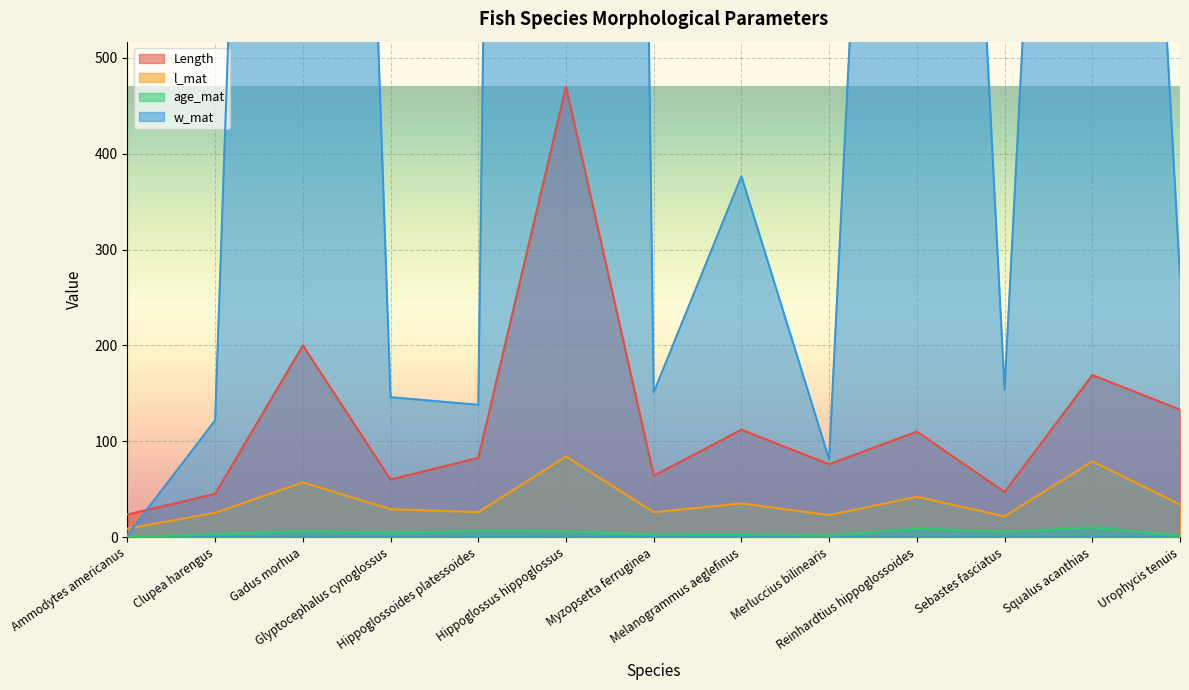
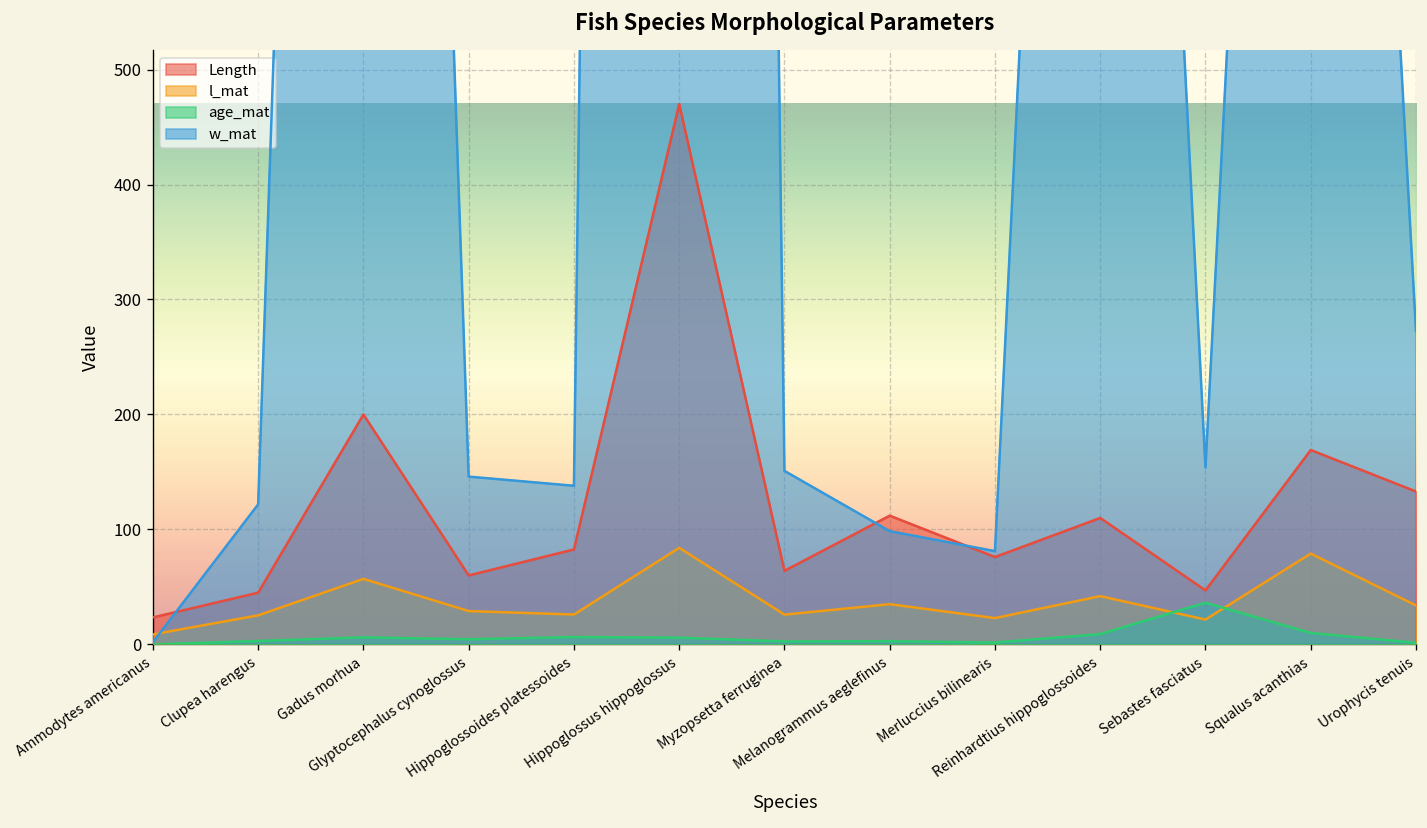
  {
    "Length": {
      "Ammodytes americanus": 20,
      "Clupea harengus": 50,
      "Gadus morhua": 200,
      "Glyptocephalus cynoglossus": 60,
      "Hippoglossoides platessoides": 80,
      "Hippoglossus hippoglossus": 470,
      "Myzopsetta ferruginea": 60,
      "Melanogrammus aeglefinus": 110,
      "Merluccius bilinearis": 80,
      "Reinhardtius hippoglossoides": 110,
      "Sebastes fasciatus": 50,
      "Squalus acanthias": 170,
      "Urophycis tenuis": 130
    },
    "l_mat": {
      "Ammodytes americanus": 10,
      "Clupea harengus": 30,
      "Gadus morhua": 60,
      "Glyptocephalus cynoglossus": 30,
      "Hippoglossoides platessoides": 30,
      "Hippoglossus hippoglossus": 80,
      "Myzopsetta ferruginea": 30,
      "Melanogrammus aeglefinus": 40,
      "Merluccius bilinearis": 20,
      "Reinhardtius hippoglossoides": 40,
      "Sebastes fasciatus": 20,
      "Squalus acanthias": 80,
      "Urophycis tenuis": 30
    },
    "age_mat": {
      "Clupea harengus": 0,
      "Gadus morhua": 10,
      "Glyptocephalus cynoglossus": 0,
      "Hippoglossoides platessoides": 10,
      "Hippoglossus hippoglossus": 10,
      "Myzopsetta ferruginea": 0,
      "Melanogrammus aeglefinus": 0,
      "Merluccius bilinearis": 0,
      "Reinhardtius hippoglossoides": 10,
-     "Sebastes fasciatus": 10,
+     "Sebastes fasciatus": 40,
      "Squalus acanthias": 10,
      "Urophycis tenuis": 0
    },
    "w_mat": {
      "Clupea harengus": 120,
      "Glyptocephalus cynoglossus": 150,
      "Hippoglossoides platessoides": 140,
      "Myzopsetta ferruginea": 150,
-     "Melanogrammus aeglefinus": 380,
+     "Melanogrammus aeglefinus": 100,
      "Merluccius bilinearis": 80,
      "Sebastes fasciatus": 150,
      "Urophycis tenuis": 270
    }
  }
